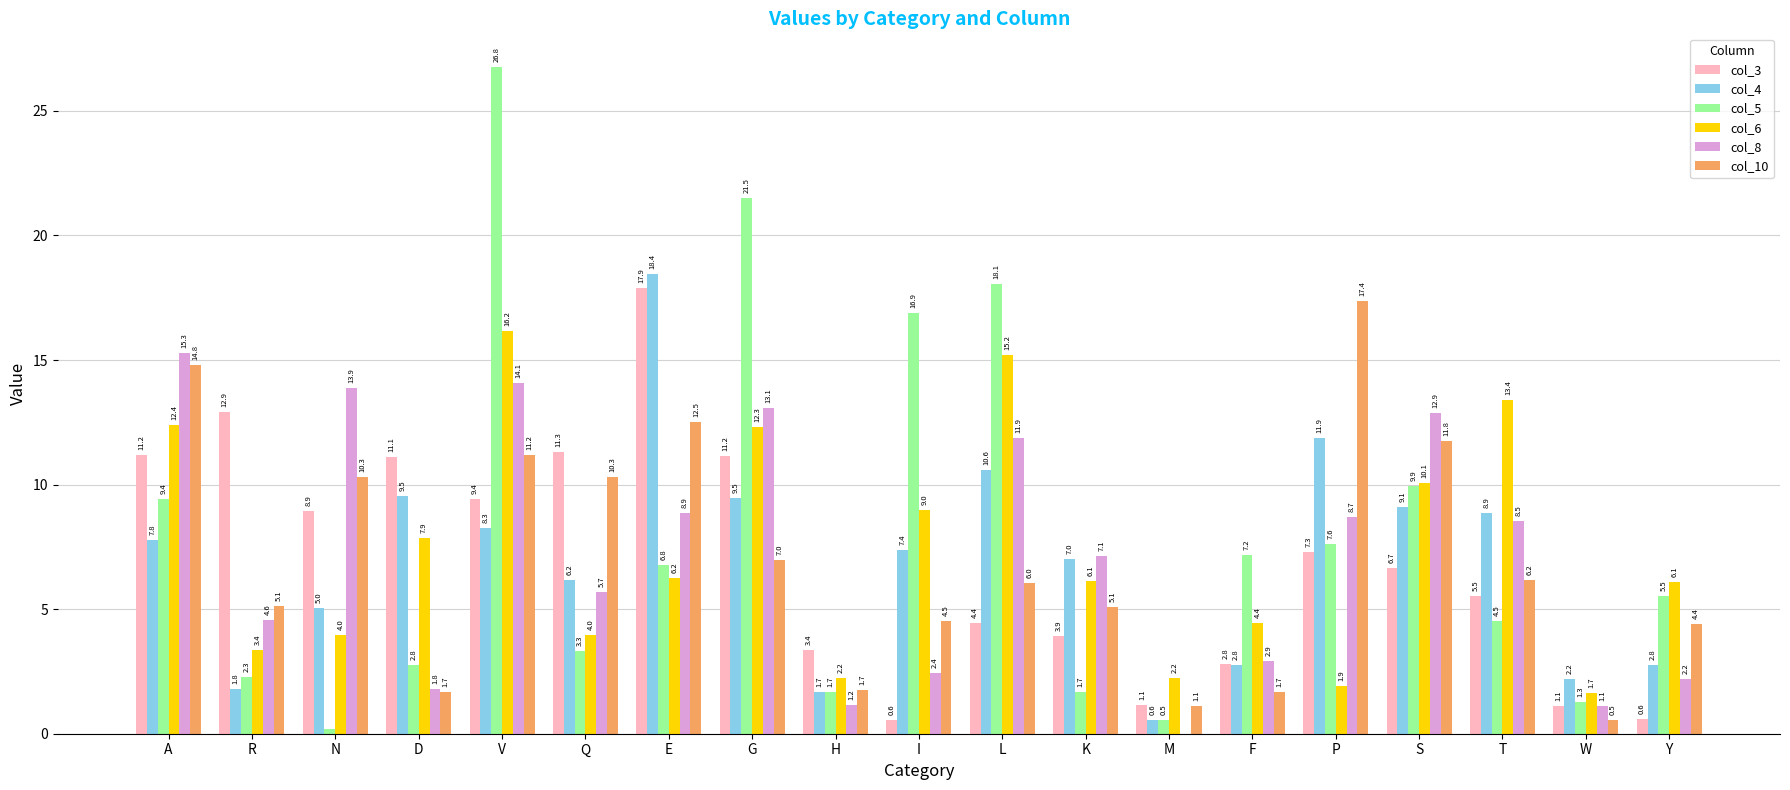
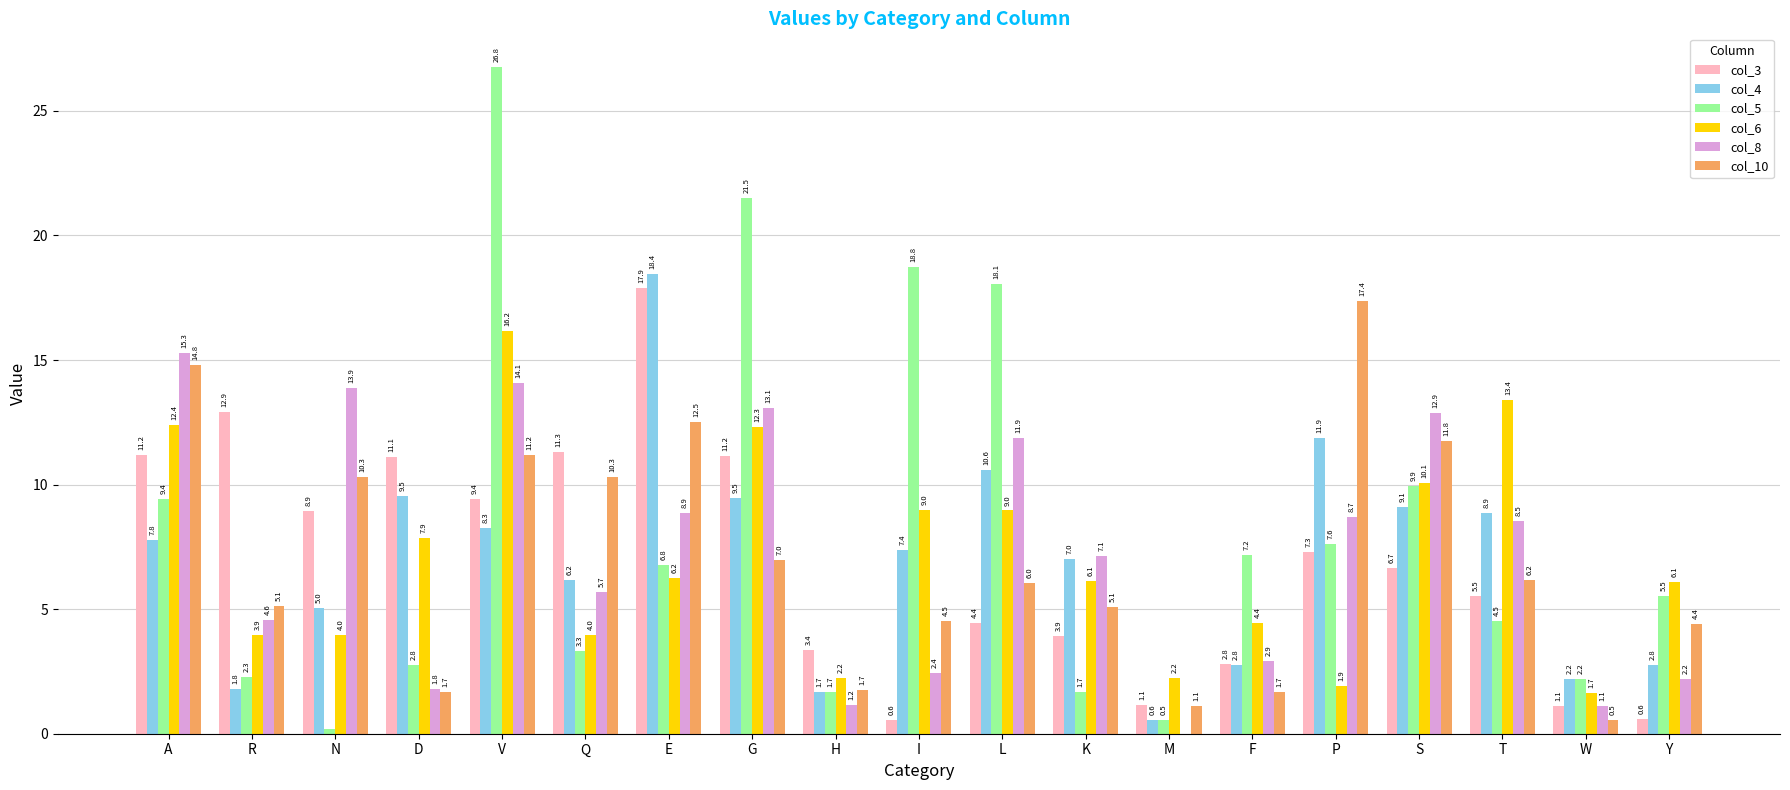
  {
    "col_4": {
      "A": 7.8,
      "R": 1.8,
      "N": 5.0,
      "D": 9.5,
      "V": 8.3,
      "Q": 6.2,
      "E": 18.4,
      "G": 9.5,
      "H": 1.7,
      "I": 7.4,
      "L": 10.6,
      "K": 7.0,
      "M": 0.6,
      "F": 2.8,
      "P": 11.9,
      "S": 9.1,
      "T": 8.9,
      "W": 2.2,
      "Y": 2.8
    },
    "col_5": {
      "A": 9.4,
      "R": 2.3,
      "D": 2.8,
      "V": 26.8,
      "Q": 3.3,
      "E": 6.8,
      "G": 21.5,
      "H": 1.7,
-     "I": 16.9,
+     "I": 18.8,
      "L": 18.1,
      "K": 1.7,
      "M": 0.5,
      "F": 7.2,
      "P": 7.6,
      "S": 9.9,
      "T": 4.5,
-     "W": 1.3,
+     "W": 2.2,
      "Y": 5.5
    },
    "col_6": {
      "A": 12.4,
-     "R": 3.4,
+     "R": 3.9,
      "N": 4.0,
      "D": 7.9,
      "V": 16.2,
      "Q": 4.0,
      "E": 6.2,
      "G": 12.3,
      "H": 2.2,
      "I": 9.0,
-     "L": 15.2,
+     "L": 9.0,
      "K": 6.1,
      "M": 2.2,
      "F": 4.4,
      "P": 1.9,
      "S": 10.1,
      "T": 13.4,
      "W": 1.7,
      "Y": 6.1
    },
    "col_10": {
      "A": 14.8,
      "R": 5.1,
      "N": 10.3,
      "D": 1.7,
      "V": 11.2,
      "Q": 10.3,
      "E": 12.5,
      "G": 7.0,
      "H": 1.7,
      "I": 4.5,
      "L": 6.0,
      "K": 5.1,
      "M": 1.1,
      "F": 1.7,
      "P": 17.4,
      "S": 11.8,
      "T": 6.2,
      "W": 0.5,
      "Y": 4.4
    }
  }
